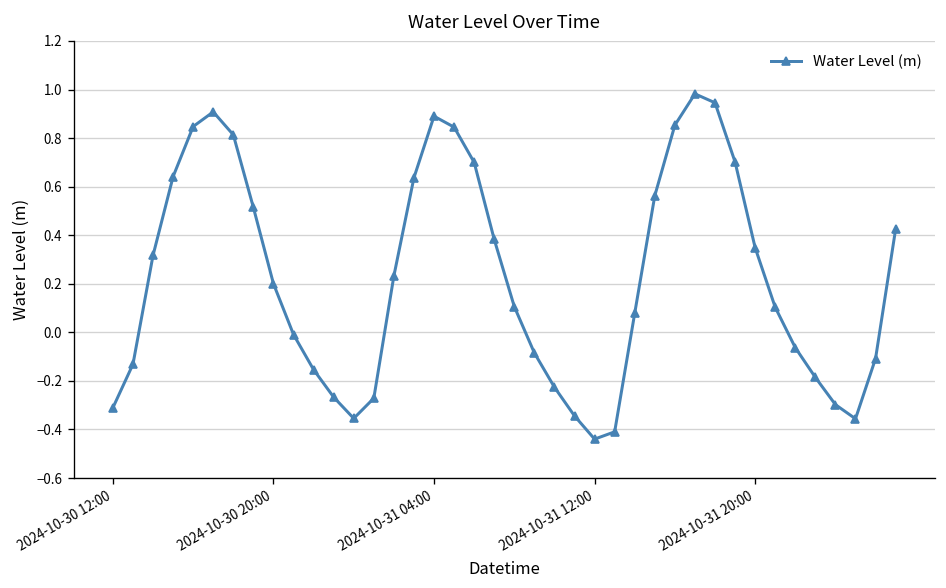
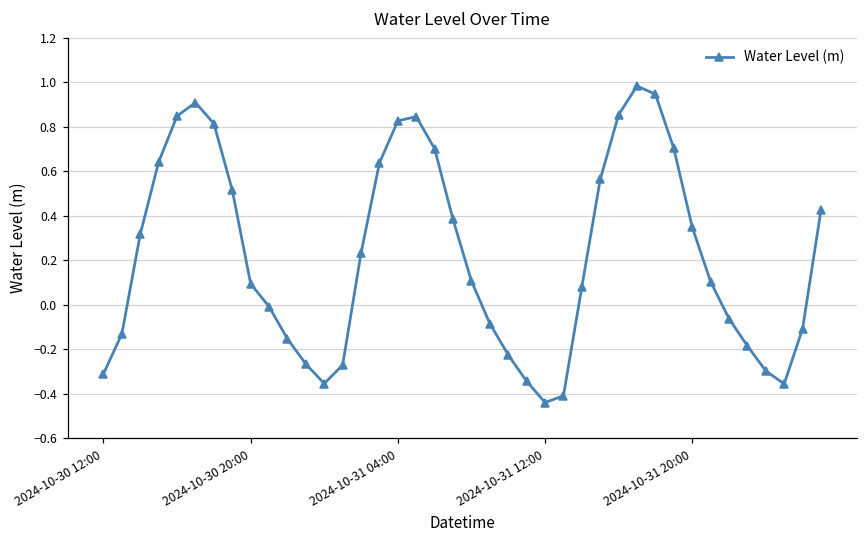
  {
    "2024-10-30 12:00": -0.31,
-   "2024-10-30 20:00": 0.20,
-   "2024-10-31 04:00": 0.89,
+   "2024-10-30 20:00": 0.09,
+   "2024-10-31 04:00": 0.83,
    "2024-10-31 12:00": -0.44,
    "2024-10-31 20:00": 0.35
  }
